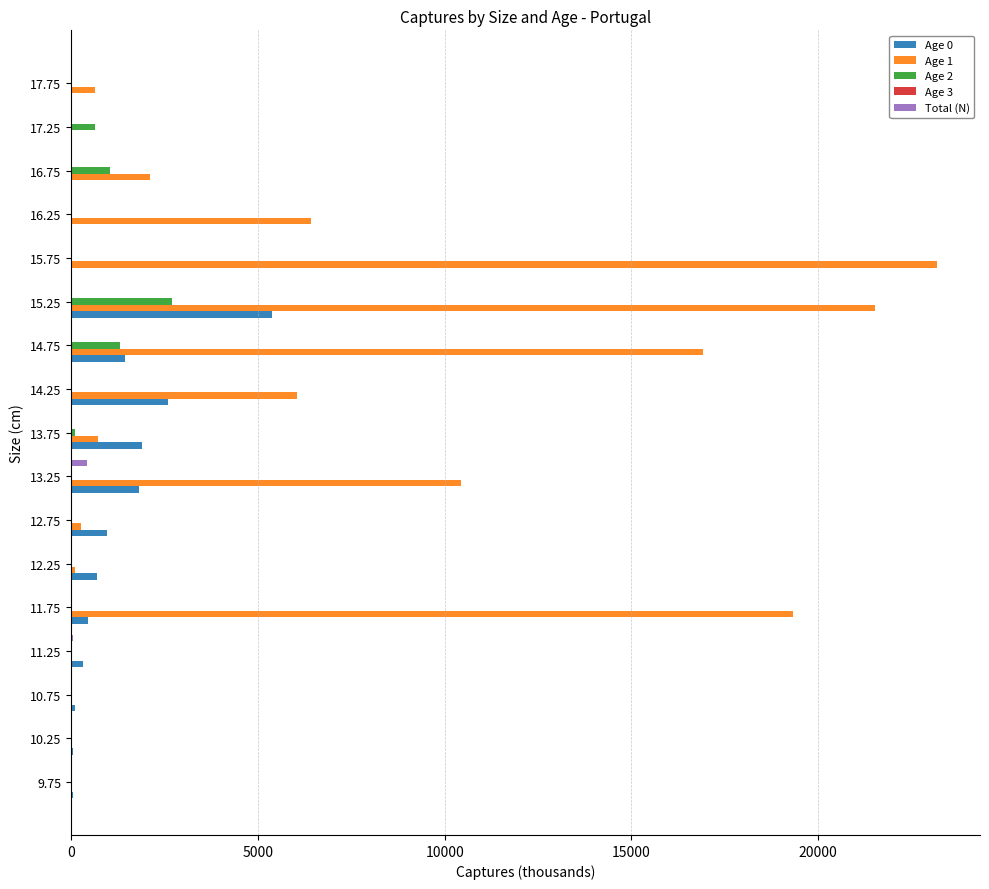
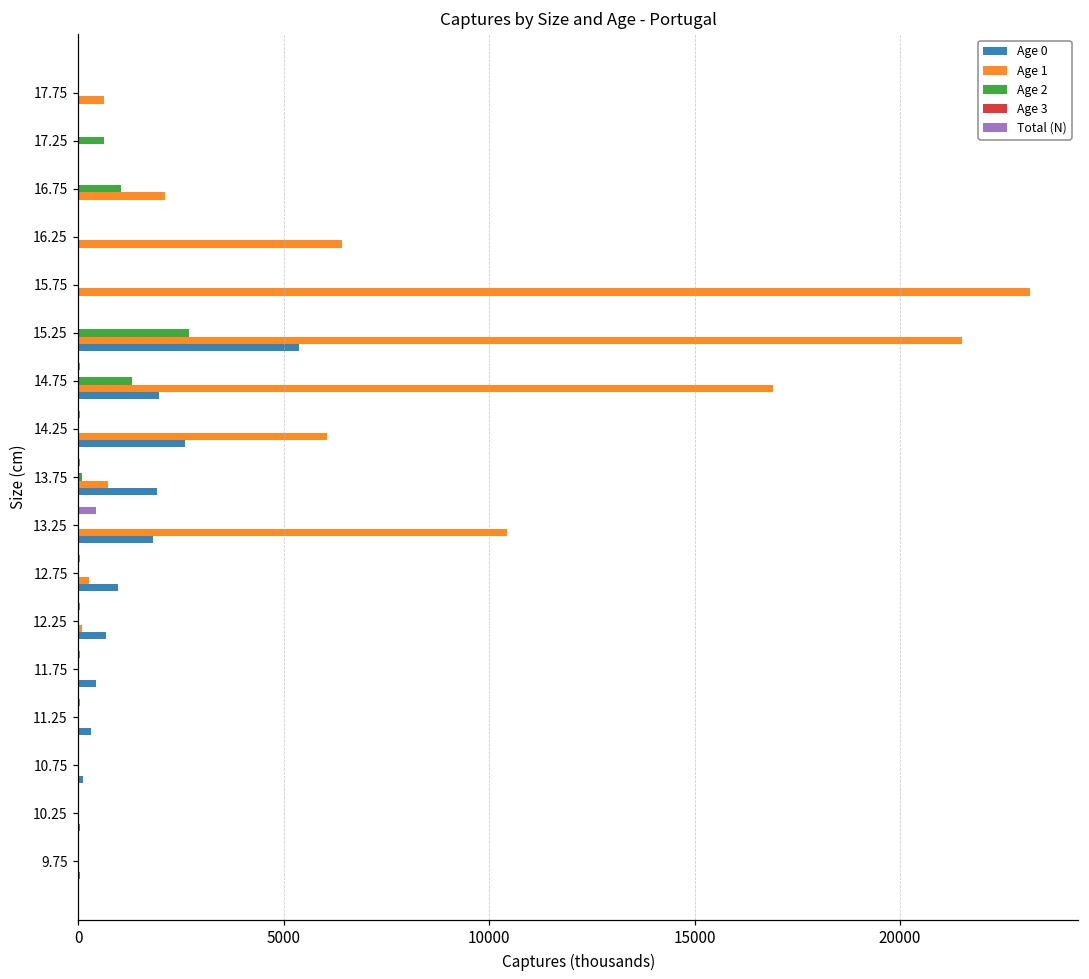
  {
    "Age 0": {
      "17.75": 0,
      "17.25": 0,
      "16.75": 0,
      "16.25": 0,
      "15.75": 0,
      "15.25": 5400,
-     "14.75": 1400,
+     "14.75": 2000,
      "14.25": 2600,
      "13.75": 1900,
      "13.25": 1800,
      "12.75": 1000,
      "12.25": 700,
      "11.75": 400,
      "11.25": 300,
      "10.75": 100
    },
    "Age 1": {
      "17.75": 600,
      "17.25": 0,
      "16.75": 2100,
      "16.25": 6400,
      "15.75": 23200,
      "15.25": 21500,
      "14.75": 16900,
      "14.25": 6000,
      "13.75": 700,
      "13.25": 10400,
      "12.75": 300,
      "12.25": 100,
-     "11.75": 19300,
+     "11.75": 0,
      "10.75": 0,
      "10.25": 0,
      "9.75": 0
    },
    "Age 2": {
      "17.75": 0,
      "17.25": 600,
      "16.75": 1000,
      "16.25": 0,
      "15.75": 0,
      "15.25": 2700,
      "14.75": 1300,
      "14.25": 0,
      "13.75": 100,
      "13.25": 0,
      "12.75": 0,
      "12.25": 0,
      "11.75": 0,
      "11.25": 0,
      "10.75": 0,
      "10.25": 0,
      "9.75": 0
    },
    "Age 3": {
      "17.75": 0,
      "17.25": 0,
      "16.75": 0,
      "16.25": 0,
      "15.75": 0,
      "15.25": 0,
      "14.75": 0,
      "14.25": 0,
      "13.75": 0,
      "13.25": 0,
      "12.75": 0,
      "12.25": 0,
      "11.75": 0,
      "11.25": 0,
      "10.75": 0,
      "10.25": 0,
      "9.75": 0
    },
    "Total (N)": {
      "13.25": 400
    }
  }
